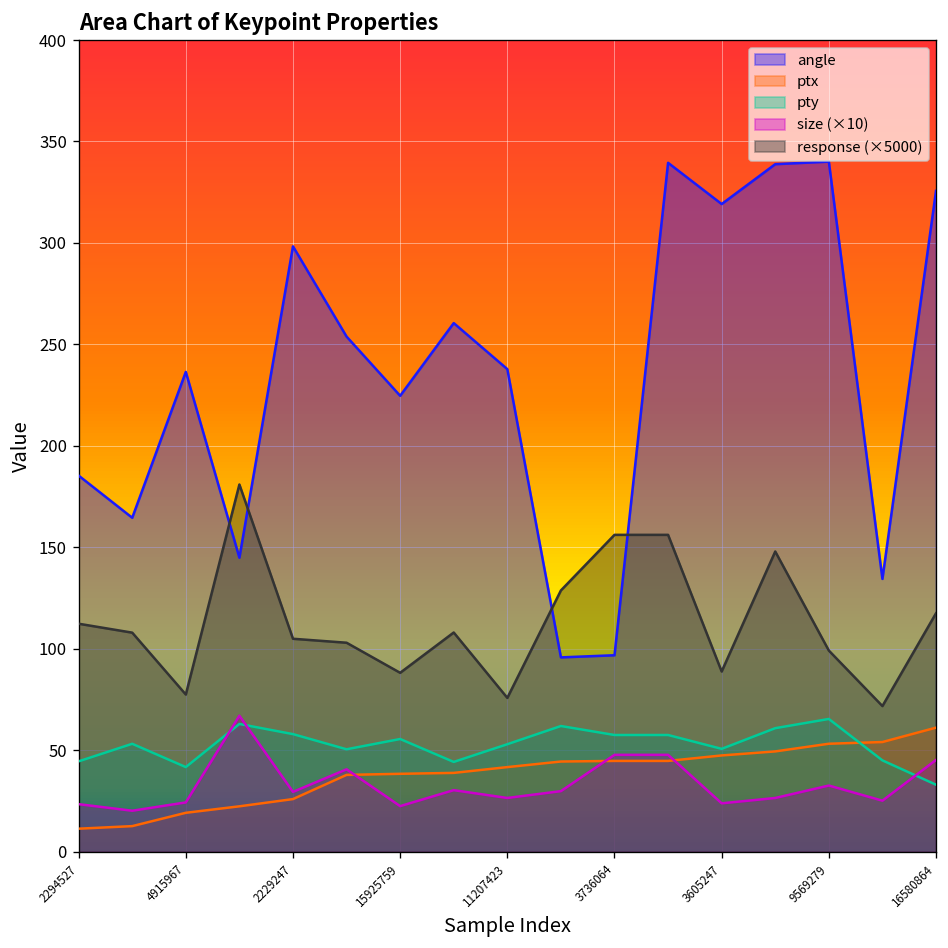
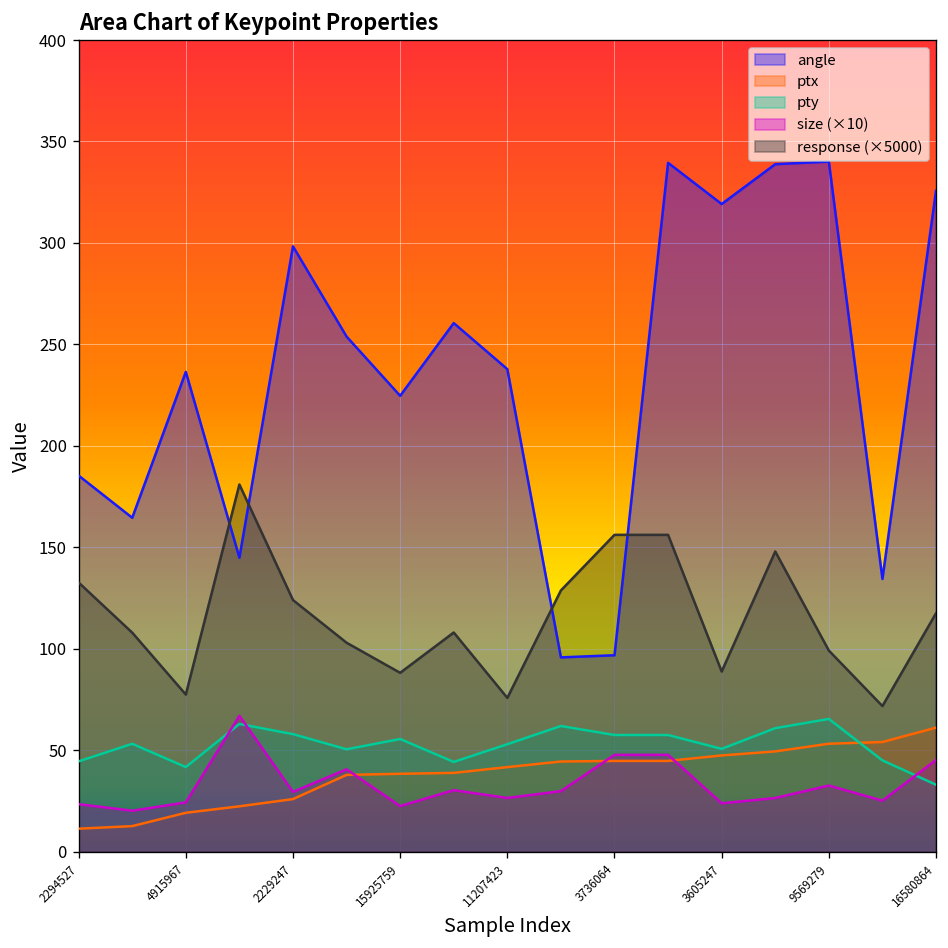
  {
    "angle": {
      "2294527": 185,
      "4915967": 236,
      "2229247": 298,
      "15925759": 225,
      "11207423": 238,
      "3736064": 97,
      "3605247": 319,
      "16580864": 326
    },
    "ptx": {
      "2294527": 11,
      "4915967": 19,
      "2229247": 26,
      "15925759": 38,
      "11207423": 42,
      "3736064": 45,
      "3605247": 47,
      "9569279": 53,
      "16580864": 61
    },
    "pty": {
      "2294527": 44,
      "4915967": 42,
      "2229247": 58,
      "15925759": 55,
      "11207423": 53,
      "3736064": 57,
      "3605247": 51,
      "9569279": 65,
      "16580864": 33
    },
    "size (×10)": {
      "2294527": 23,
      "4915967": 24,
      "2229247": 29,
      "15925759": 22,
      "11207423": 26,
      "3736064": 48,
      "3605247": 24,
      "9569279": 33,
      "16580864": 45
    },
    "response (×5000)": {
-     "2294527": 112,
+     "2294527": 133,
      "4915967": 77,
-     "2229247": 105,
+     "2229247": 124,
      "15925759": 88,
      "11207423": 76,
      "3736064": 156,
      "3605247": 89,
      "9569279": 99,
      "16580864": 117
    }
  }
